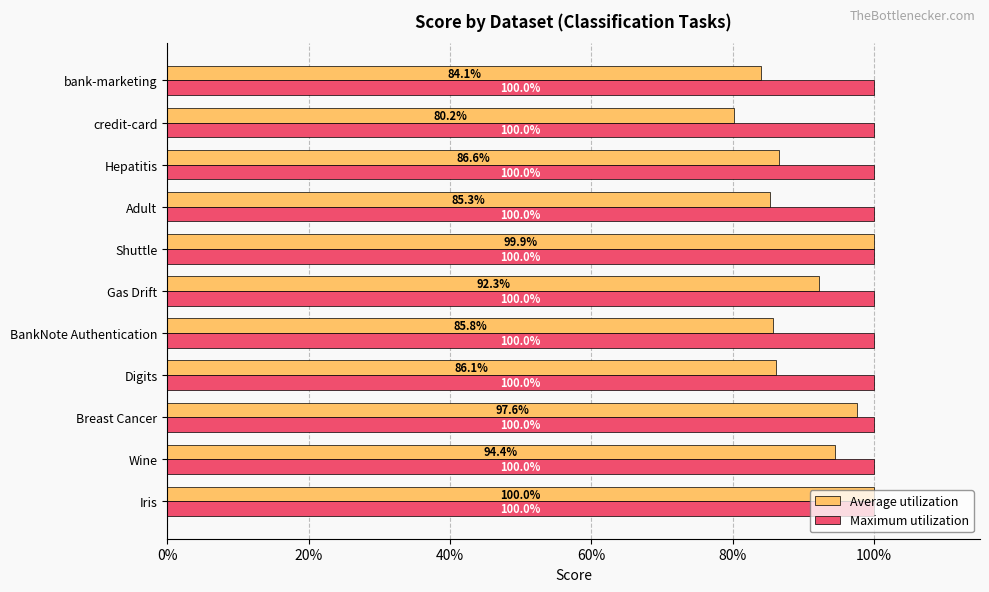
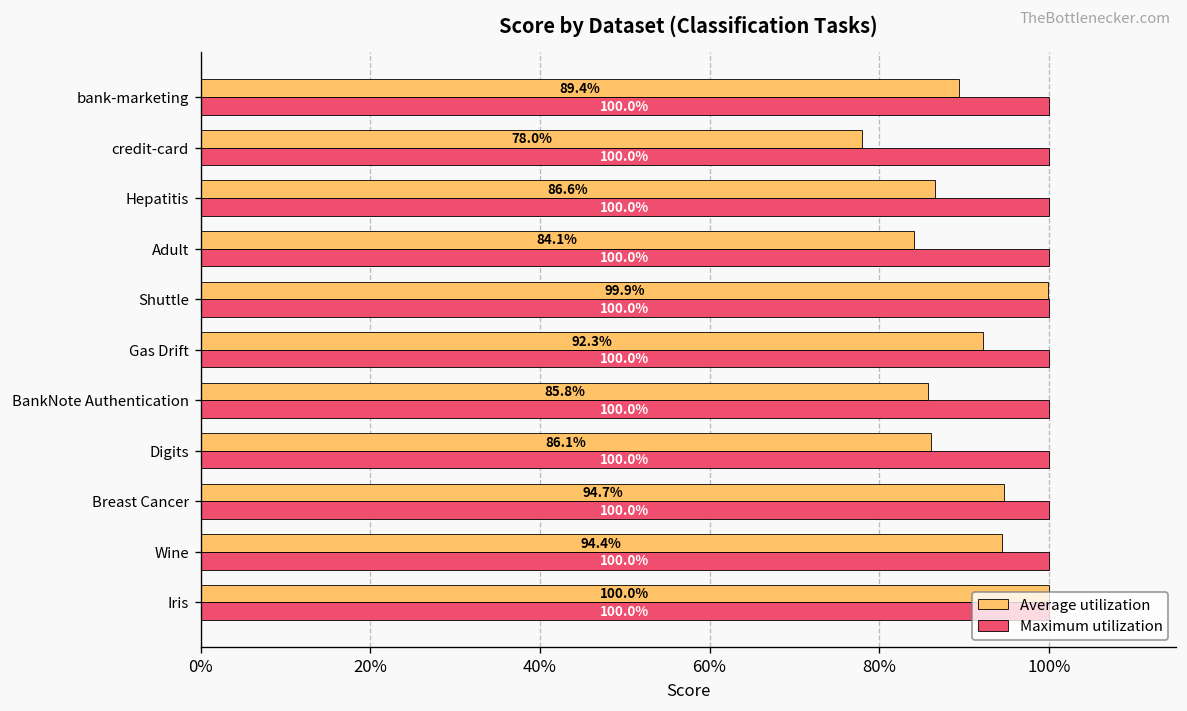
  {
    "Average utilization": {
-     "bank-marketing": "84.1%",
-     "credit-card": "80.2%",
+     "bank-marketing": "89.4%",
+     "credit-card": "78.0%",
      "Hepatitis": "86.6%",
-     "Adult": "85.3%",
+     "Adult": "84.1%",
      "Shuttle": "99.9%",
      "Gas Drift": "92.3%",
      "BankNote Authentication": "85.8%",
      "Digits": "86.1%",
-     "Breast Cancer": "97.6%",
+     "Breast Cancer": "94.7%",
      "Wine": "94.4%"
    },
    "Maximum utilization": {
      "bank-marketing": "100.0%",
      "credit-card": "100.0%",
      "Hepatitis": "100.0%",
      "Adult": "100.0%",
      "Shuttle": "100.0%",
      "Gas Drift": "100.0%",
      "BankNote Authentication": "100.0%",
      "Digits": "100.0%",
      "Breast Cancer": "100.0%",
      "Wine": "100.0%"
    }
  }
